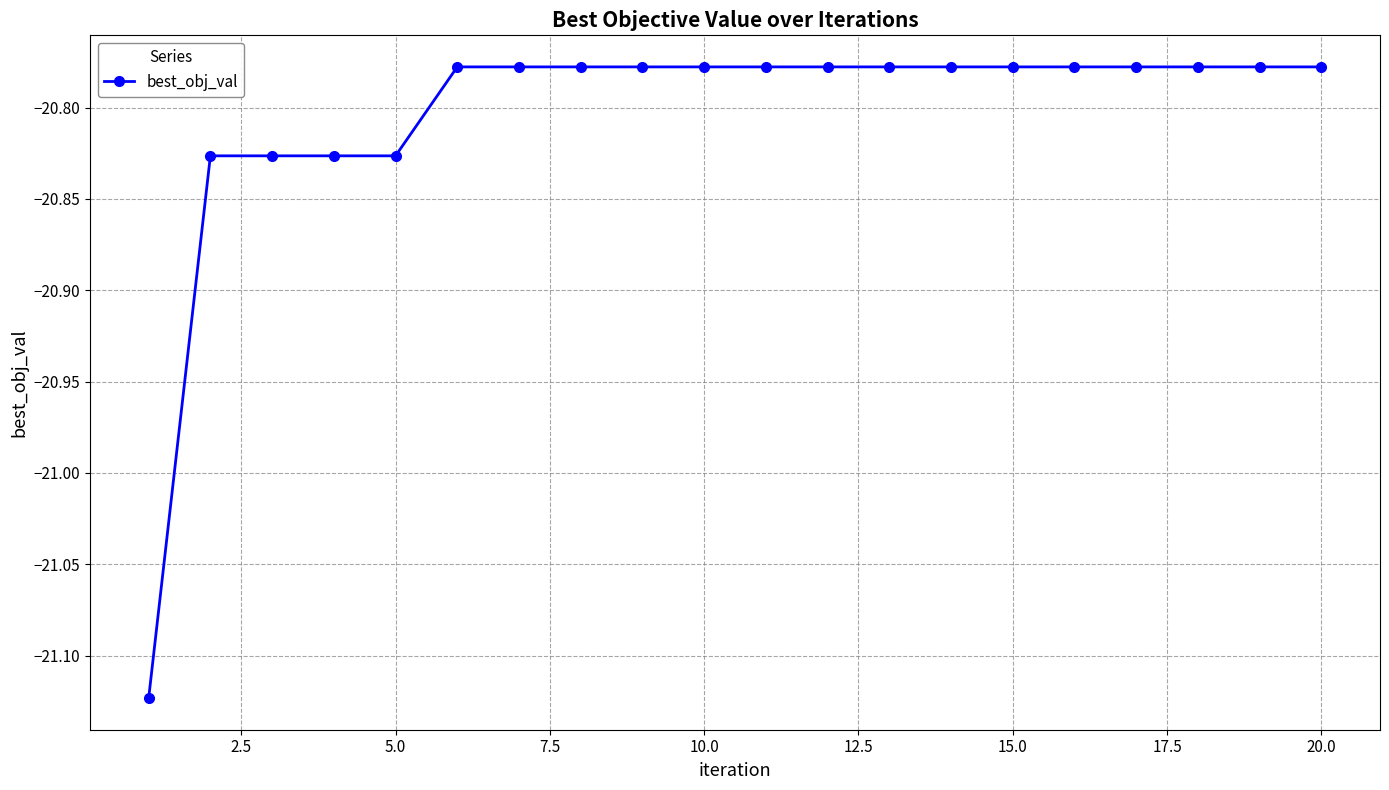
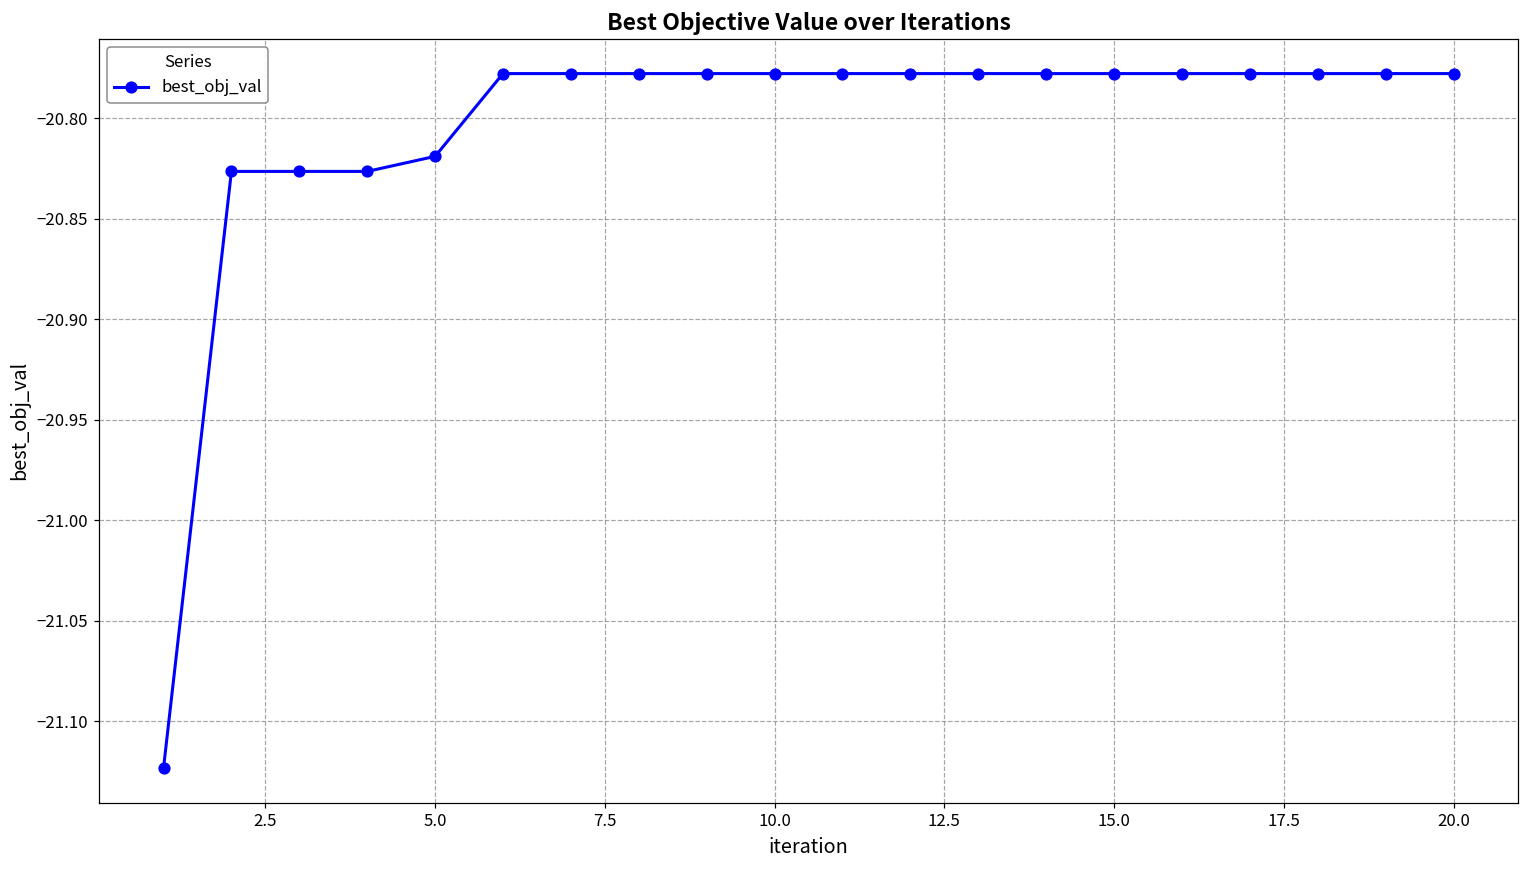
  {
-   "5.0": -20.826,
+   "5.0": -20.819,
    "10.0": -20.778,
    "15.0": -20.778,
    "20.0": -20.778
  }
